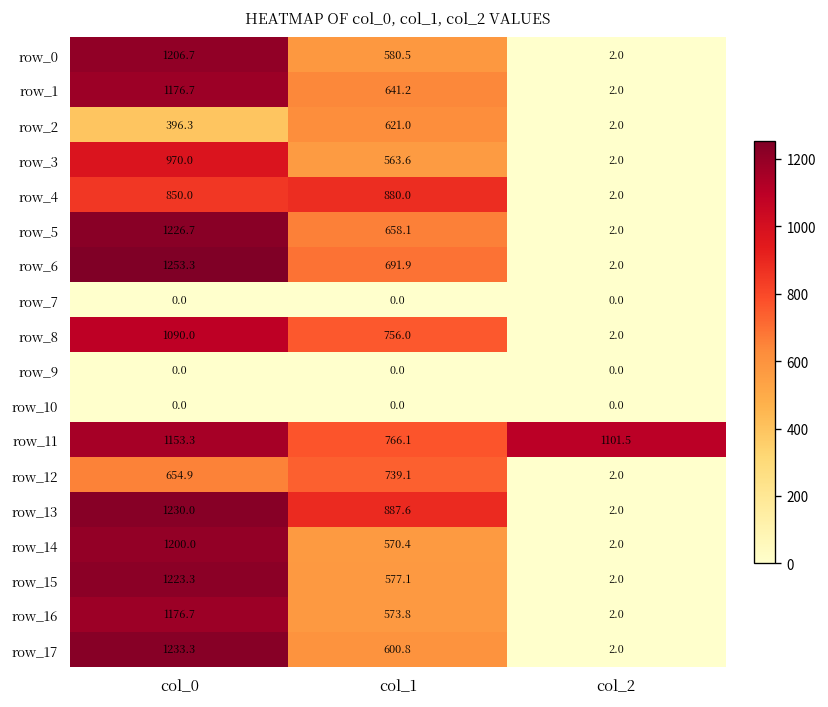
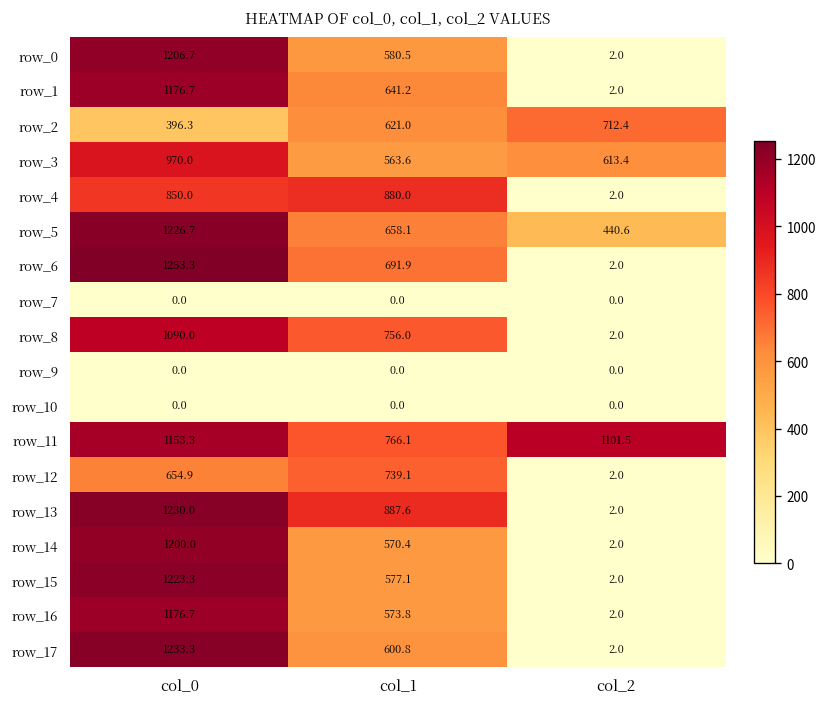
  {
    "row_0": {
      "col_0": 1206.7,
      "col_1": 580.5,
      "col_2": 2.0
    },
    "row_1": {
      "col_0": 1176.7,
      "col_1": 641.2,
      "col_2": 2.0
    },
    "row_2": {
      "col_0": 396.3,
      "col_1": 621.0,
-     "col_2": 2.0
+     "col_2": 712.4
    },
    "row_3": {
      "col_0": 970.0,
      "col_1": 563.6,
-     "col_2": 2.0
+     "col_2": 613.4
    },
    "row_4": {
      "col_0": 850.0,
      "col_1": 880.0,
      "col_2": 2.0
    },
    "row_5": {
      "col_0": 1226.7,
      "col_1": 658.1,
-     "col_2": 2.0
+     "col_2": 440.6
    },
    "row_6": {
      "col_0": 1253.3,
      "col_1": 691.9,
      "col_2": 2.0
    },
    "row_7": {
      "col_0": 0.0,
      "col_1": 0.0,
      "col_2": 0.0
    },
    "row_8": {
      "col_0": 1090.0,
      "col_1": 756.0,
      "col_2": 2.0
    },
    "row_9": {
      "col_0": 0.0,
      "col_1": 0.0,
      "col_2": 0.0
    },
    "row_10": {
      "col_0": 0.0,
      "col_1": 0.0,
      "col_2": 0.0
    },
    "row_11": {
      "col_0": 1153.3,
      "col_1": 766.1,
      "col_2": 1101.5
    },
    "row_12": {
      "col_0": 654.9,
      "col_1": 739.1,
      "col_2": 2.0
    },
    "row_13": {
      "col_0": 1230.0,
      "col_1": 887.6,
      "col_2": 2.0
    },
    "row_14": {
      "col_0": 1200.0,
      "col_1": 570.4,
      "col_2": 2.0
    },
    "row_15": {
      "col_0": 1223.3,
      "col_1": 577.1,
      "col_2": 2.0
    },
    "row_16": {
      "col_0": 1176.7,
      "col_1": 573.8,
      "col_2": 2.0
    },
    "row_17": {
      "col_0": 1233.3,
      "col_1": 600.8,
      "col_2": 2.0
    }
  }
